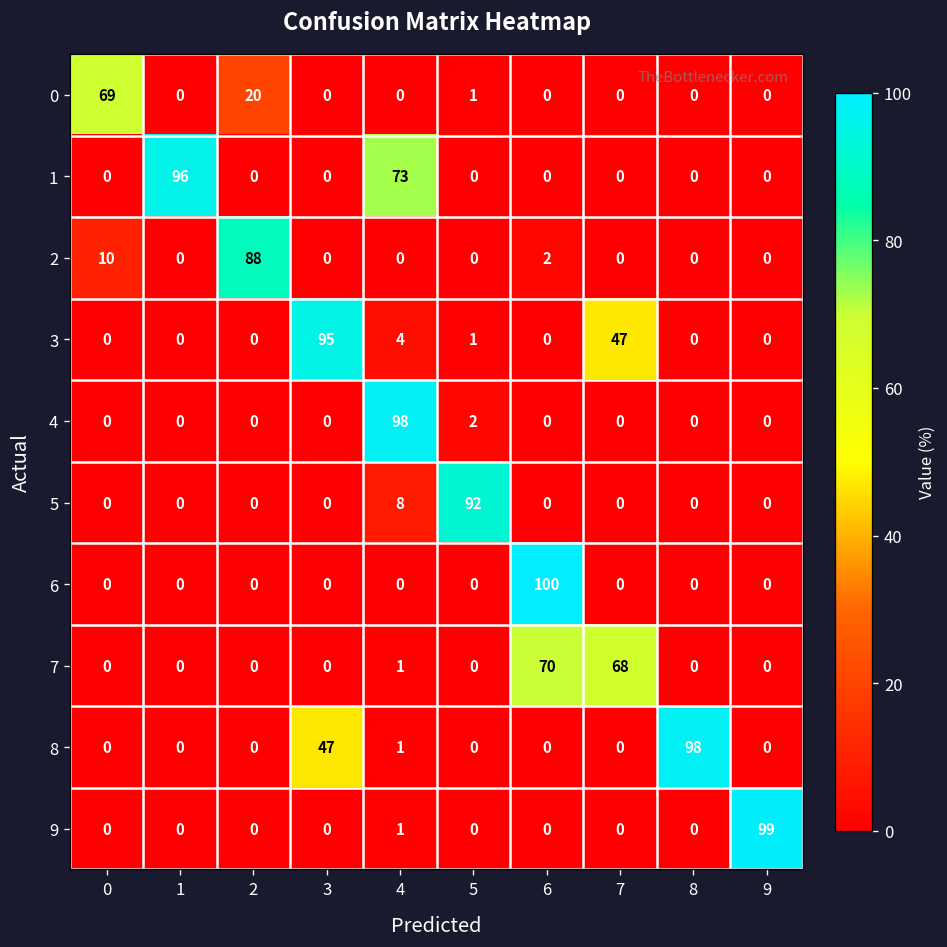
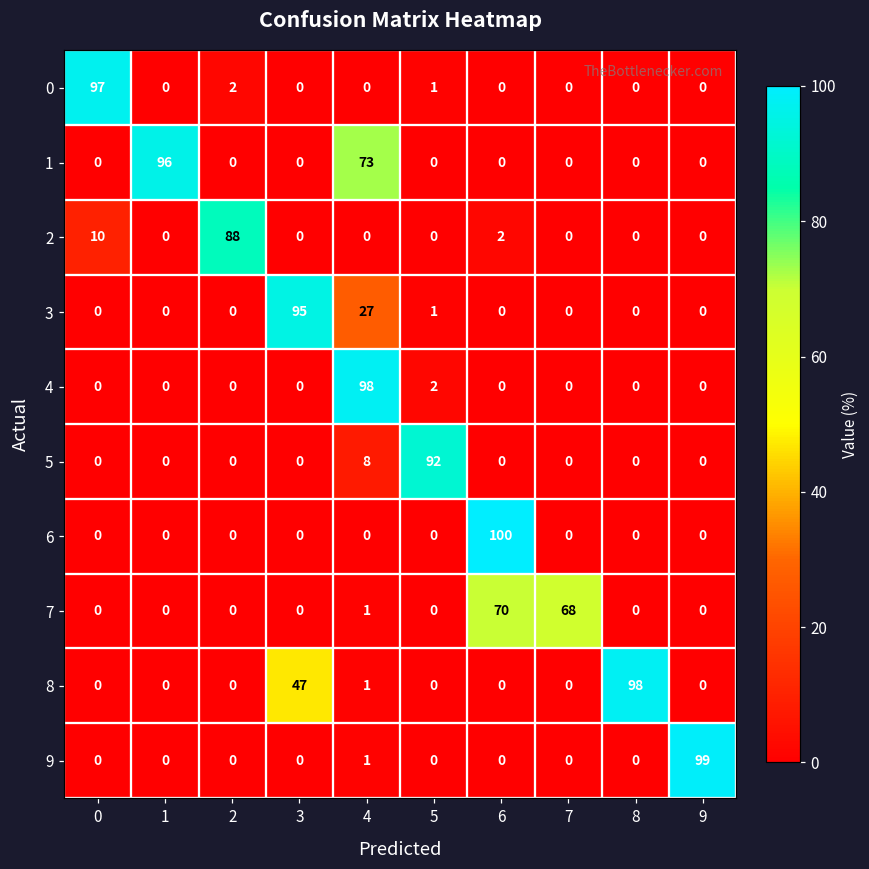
  {
    "0": {
-     "0": 69,
+     "0": 97,
      "1": 0,
-     "2": 20,
+     "2": 2,
      "3": 0,
      "4": 0,
      "5": 1,
      "6": 0,
      "7": 0,
      "9": 0
    },
    "1": {
      "0": 0,
      "1": 96,
      "2": 0,
      "3": 0,
      "4": 73,
      "5": 0,
      "6": 0,
      "7": 0,
      "8": 0,
      "9": 0
    },
    "2": {
      "0": 10,
      "1": 0,
      "2": 88,
      "3": 0,
      "4": 0,
      "5": 0,
      "6": 2,
      "7": 0,
      "8": 0,
      "9": 0
    },
    "3": {
      "0": 0,
      "1": 0,
      "2": 0,
      "3": 95,
-     "4": 4,
+     "4": 27,
      "5": 1,
      "6": 0,
-     "7": 47,
+     "7": 0,
      "8": 0,
      "9": 0
    },
    "4": {
      "0": 0,
      "1": 0,
      "2": 0,
      "3": 0,
      "4": 98,
      "5": 2,
      "6": 0,
      "7": 0,
      "8": 0,
      "9": 0
    },
    "5": {
      "0": 0,
      "1": 0,
      "2": 0,
      "3": 0,
      "4": 8,
      "5": 92,
      "6": 0,
      "7": 0,
      "8": 0,
      "9": 0
    },
    "6": {
      "0": 0,
      "1": 0,
      "2": 0,
      "3": 0,
      "4": 0,
      "5": 0,
      "6": 100,
      "7": 0,
      "8": 0,
      "9": 0
    },
    "7": {
      "0": 0,
      "1": 0,
      "2": 0,
      "3": 0,
      "4": 1,
      "5": 0,
      "6": 70,
      "7": 68,
      "8": 0,
      "9": 0
    },
    "8": {
      "0": 0,
      "1": 0,
      "2": 0,
      "3": 47,
      "4": 1,
      "5": 0,
      "6": 0,
      "7": 0,
      "8": 98,
      "9": 0
    },
    "9": {
      "0": 0,
      "1": 0,
      "2": 0,
      "3": 0,
      "4": 1,
      "5": 0,
      "6": 0,
      "7": 0,
      "8": 0,
      "9": 99
    }
  }
